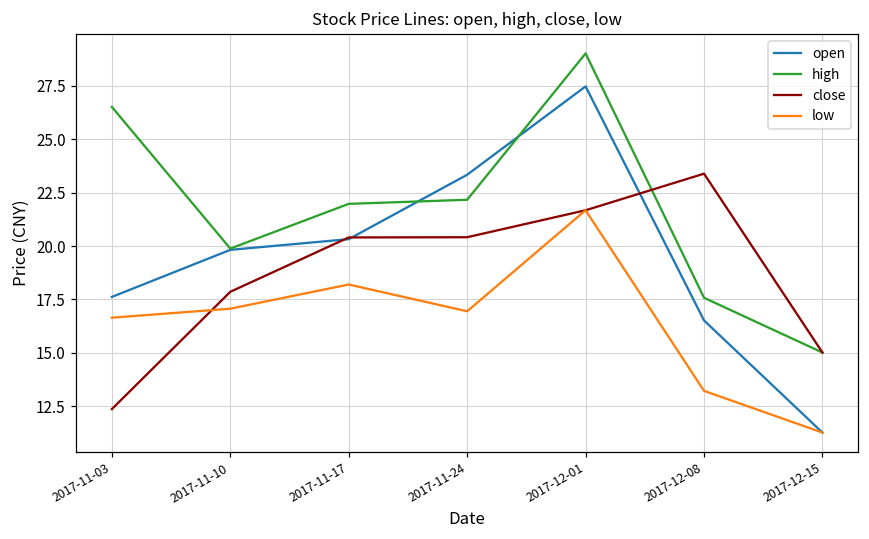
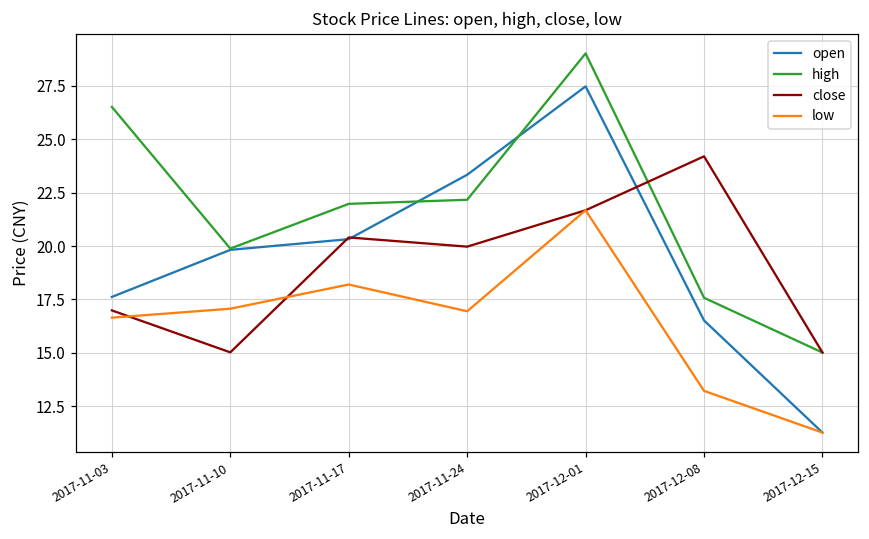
  {
    "open": {
      "2017-11-03": 17.6,
      "2017-11-24": 23.3,
      "2017-12-01": 27.5,
      "2017-12-08": 16.5
    },
    "high": {
      "2017-11-03": 26.5,
      "2017-11-17": 22.0,
      "2017-11-24": 22.2,
      "2017-12-01": 29.0,
      "2017-12-08": 17.6
    },
    "close": {
-     "2017-11-03": 12.4,
-     "2017-11-10": 17.9,
-     "2017-11-24": 20.4,
-     "2017-12-08": 23.4
+     "2017-11-03": 17.0,
+     "2017-11-10": 15.0,
+     "2017-11-24": 20.0,
+     "2017-12-08": 24.2
    },
    "low": {
      "2017-11-03": 16.7,
      "2017-11-10": 17.1,
      "2017-11-17": 18.2,
      "2017-11-24": 17.0,
      "2017-12-08": 13.2
    }
  }
